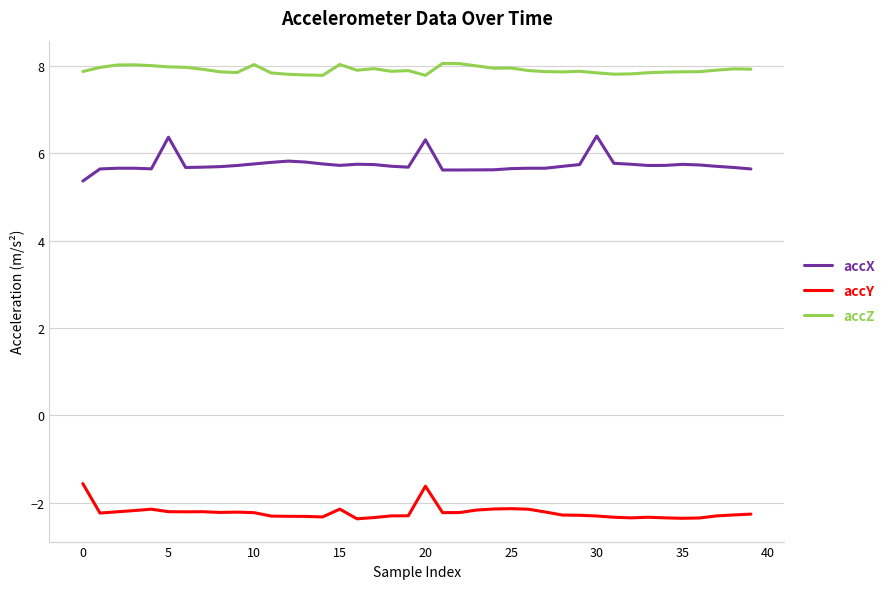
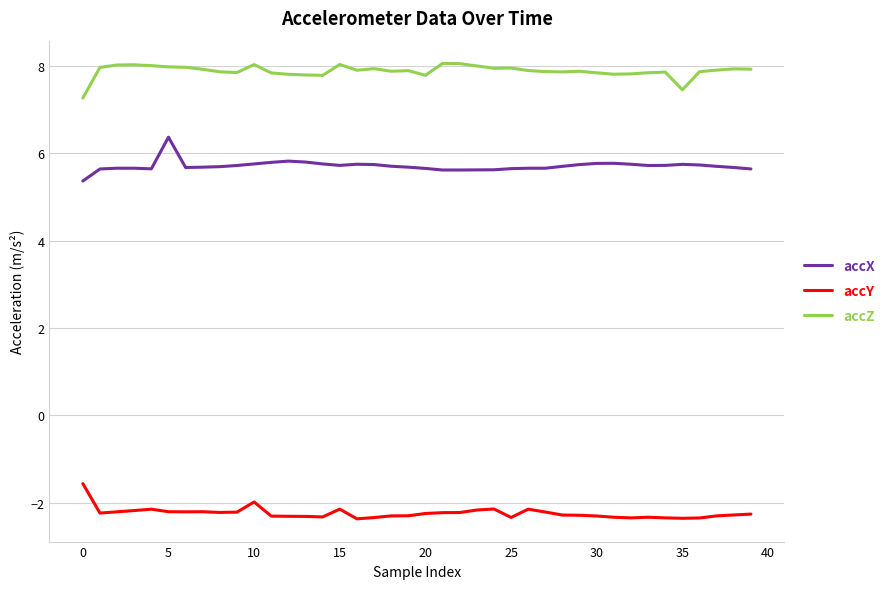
  {
    "accX": {
      "0": 5.4,
      "5": 6.4,
      "10": 5.8,
      "15": 5.7,
-     "20": 6.3,
+     "20": 5.7,
      "25": 5.6,
-     "30": 6.4,
+     "30": 5.8,
      "35": 5.7
    },
    "accY": {
      "0": -1.6,
      "5": -2.2,
-     "10": -2.2,
+     "10": -2.0,
      "15": -2.2,
-     "20": -1.6,
-     "25": -2.1,
+     "20": -2.3,
+     "25": -2.3,
      "30": -2.3,
      "35": -2.4
    },
    "accZ": {
-     "0": 7.9,
+     "0": 7.3,
      "5": 8.0,
      "10": 8.0,
      "15": 8.0,
      "20": 7.8,
      "25": 8.0,
      "30": 7.8,
-     "35": 7.9
+     "35": 7.5
    }
  }
